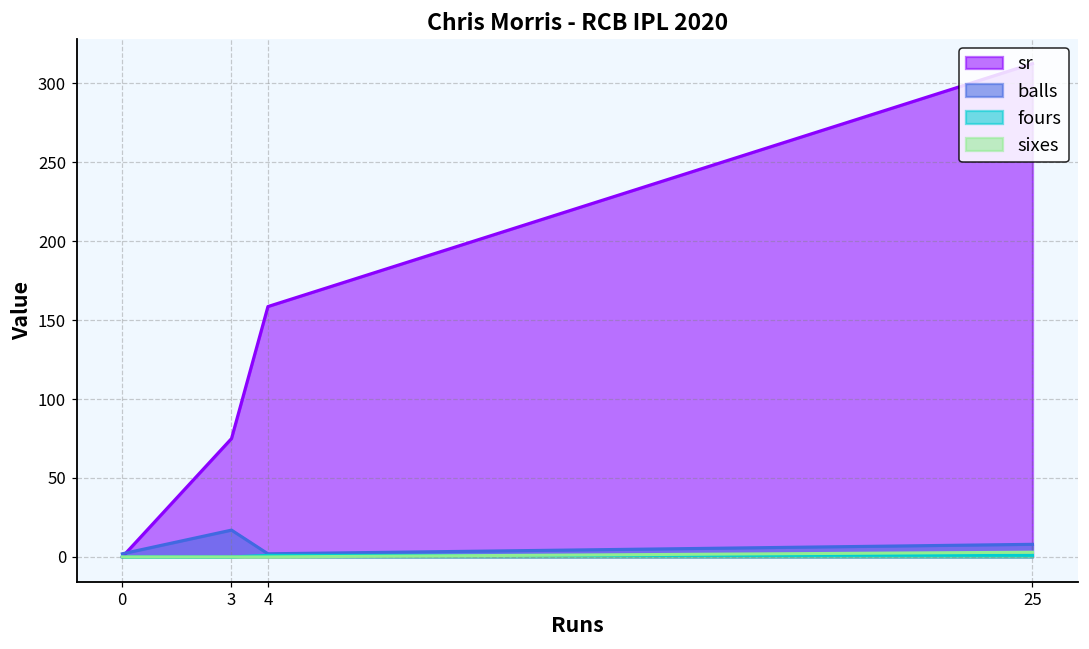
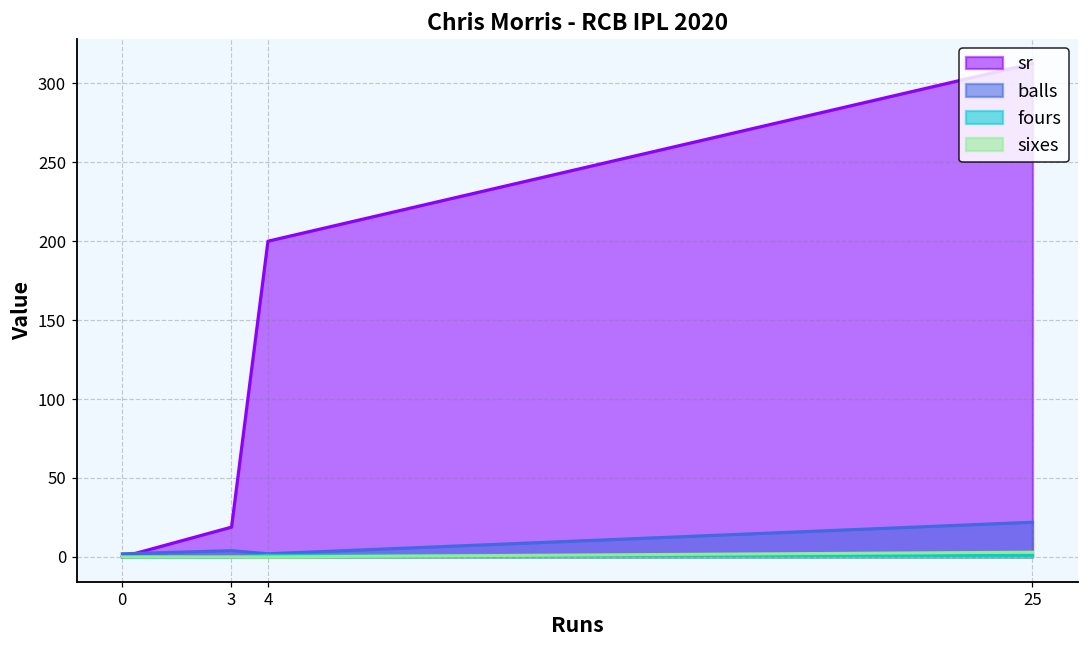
  {
    "sr": {
-     "3": 75,
-     "4": 159
+     "3": 19,
+     "4": 200
    },
    "balls": {
      "0": 2,
-     "3": 17,
-     "25": 8
+     "3": 4,
+     "25": 22
    },
    "fours": {
      "25": 1
    },
    "sixes": {
      "25": 3
    }
  }
